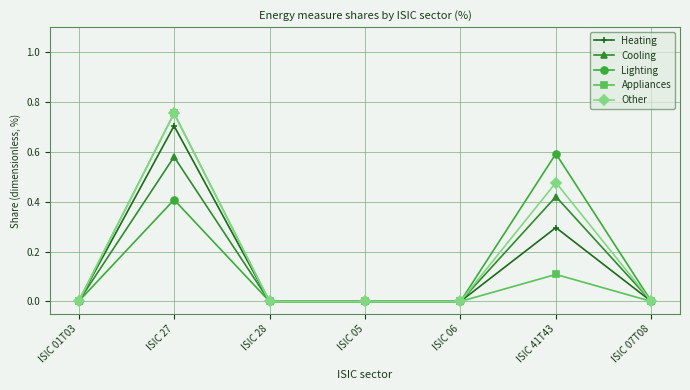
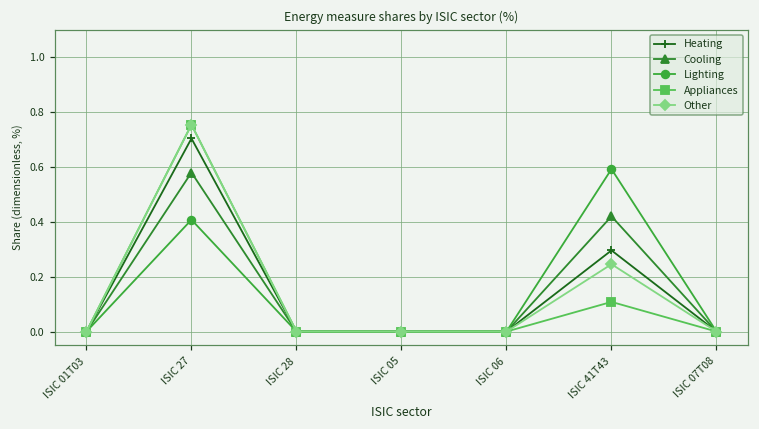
  {
    "Other": {
-     "ISIC 41T43": 0.48
+     "ISIC 41T43": 0.25
    }
  }
